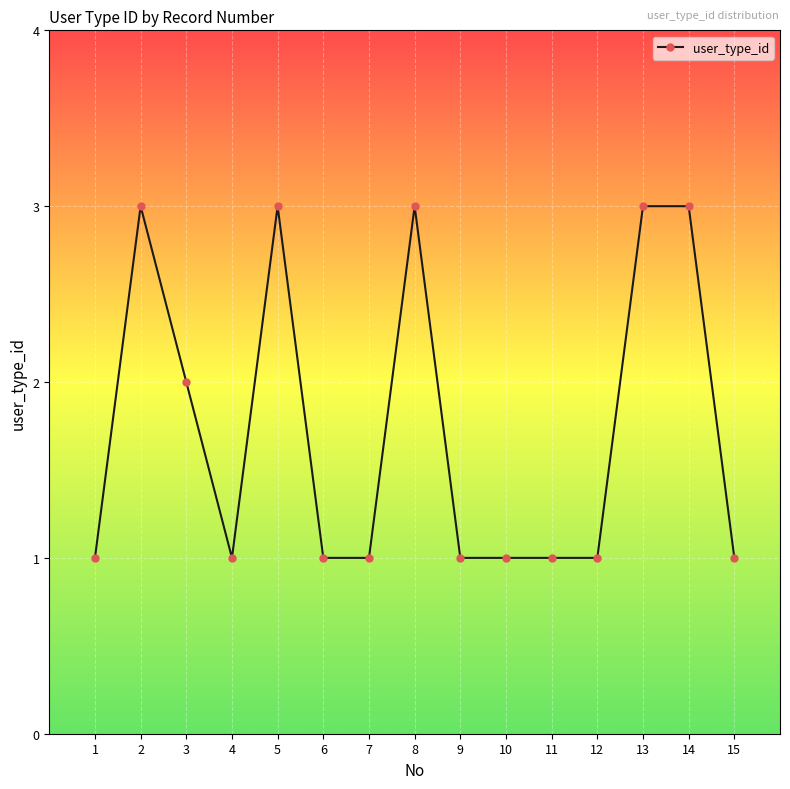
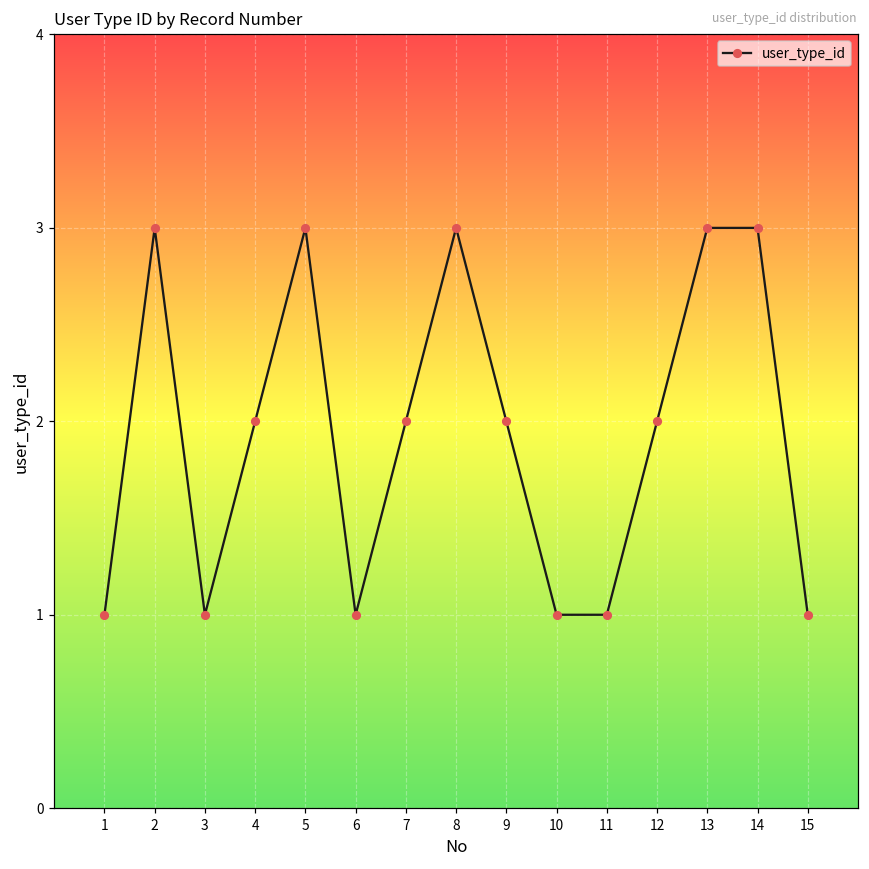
  {
    "1": 1,
    "2": 3,
-   "3": 2,
-   "4": 1,
+   "3": 1,
+   "4": 2,
    "5": 3,
    "6": 1,
-   "7": 1,
+   "7": 2,
    "8": 3,
-   "9": 1,
+   "9": 2,
    "10": 1,
    "11": 1,
-   "12": 1,
+   "12": 2,
    "13": 3,
    "14": 3,
    "15": 1
  }
